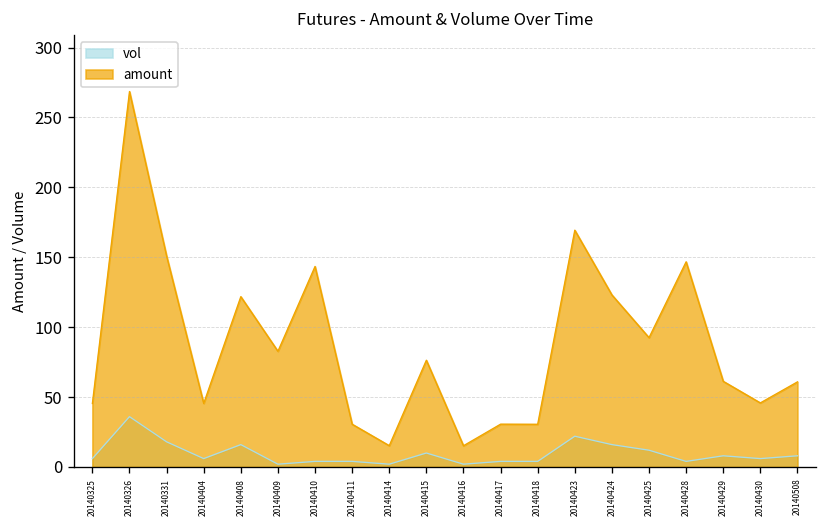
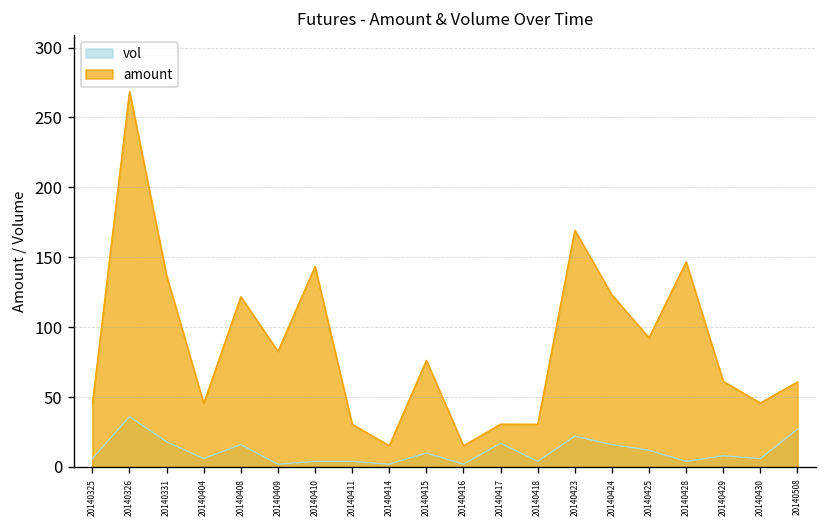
  {
    "vol": {
      "20140325": 6,
      "20140326": 36,
      "20140331": 18,
      "20140404": 6,
      "20140408": 16,
      "20140409": 2,
      "20140410": 4,
      "20140411": 4,
      "20140414": 2,
      "20140415": 10,
      "20140416": 2,
-     "20140417": 4,
+     "20140417": 17,
      "20140418": 4,
      "20140423": 22,
      "20140424": 16,
      "20140425": 12,
      "20140428": 4,
      "20140429": 8,
      "20140430": 6,
-     "20140508": 8
+     "20140508": 27
    },
    "amount": {
      "20140325": 45,
      "20140326": 269,
-     "20140331": 151,
+     "20140331": 137,
      "20140404": 45,
      "20140408": 122,
      "20140409": 83,
      "20140410": 143,
      "20140411": 31,
      "20140414": 15,
      "20140415": 76,
      "20140416": 15,
      "20140417": 31,
      "20140418": 31,
      "20140423": 169,
      "20140424": 123,
      "20140425": 92,
      "20140428": 147,
      "20140429": 61,
      "20140430": 46,
      "20140508": 61
    }
  }
